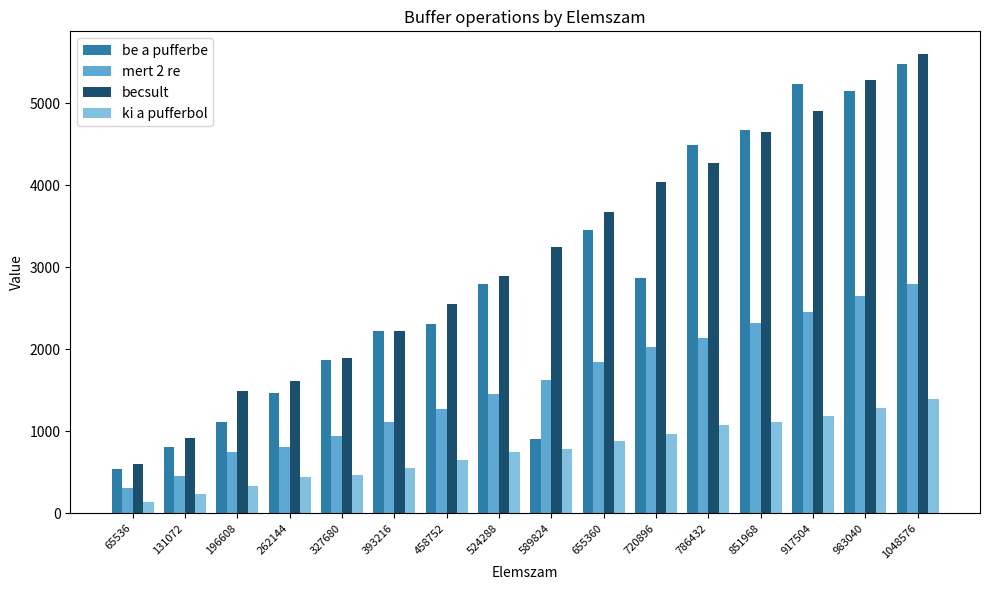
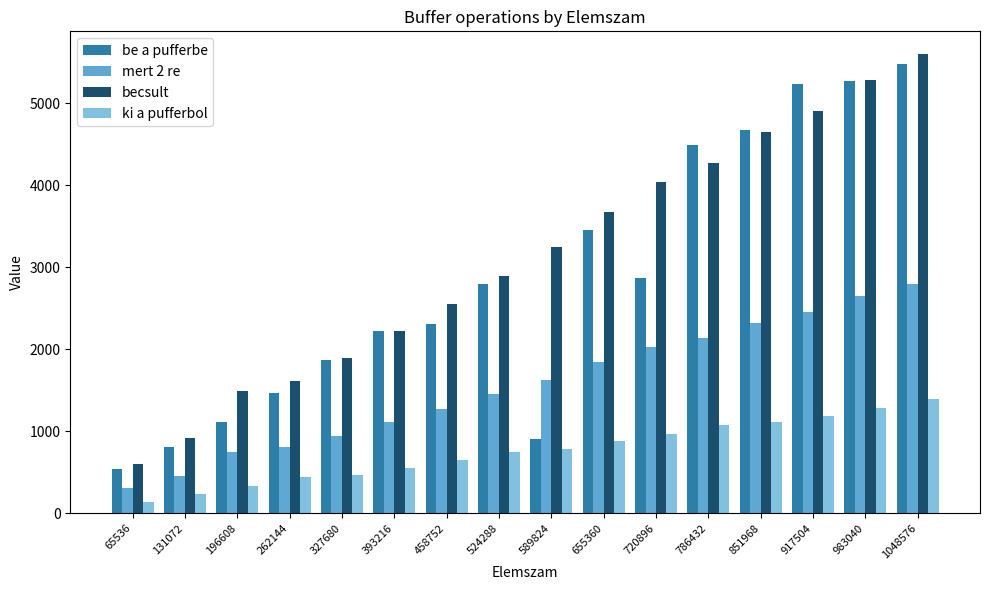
  {
    "be a pufferbe": {
      "65536": 500,
      "131072": 800,
      "196608": 1100,
      "262144": 1500,
      "327680": 1900,
      "393216": 2200,
      "458752": 2300,
      "524288": 2800,
      "589824": 900,
      "655360": 3500,
      "720896": 2900,
      "786432": 4500,
      "851968": 4700,
      "917504": 5200,
-     "983040": 5200,
+     "983040": 5300,
      "1048576": 5500
    },
    "becsult": {
      "65536": 600,
      "131072": 900,
      "196608": 1500,
      "262144": 1600,
      "327680": 1900,
      "393216": 2200,
      "458752": 2600,
      "524288": 2900,
      "589824": 3300,
      "655360": 3700,
      "720896": 4000,
      "786432": 4300,
      "851968": 4700,
      "917504": 4900,
      "983040": 5300,
      "1048576": 5600
    }
  }
